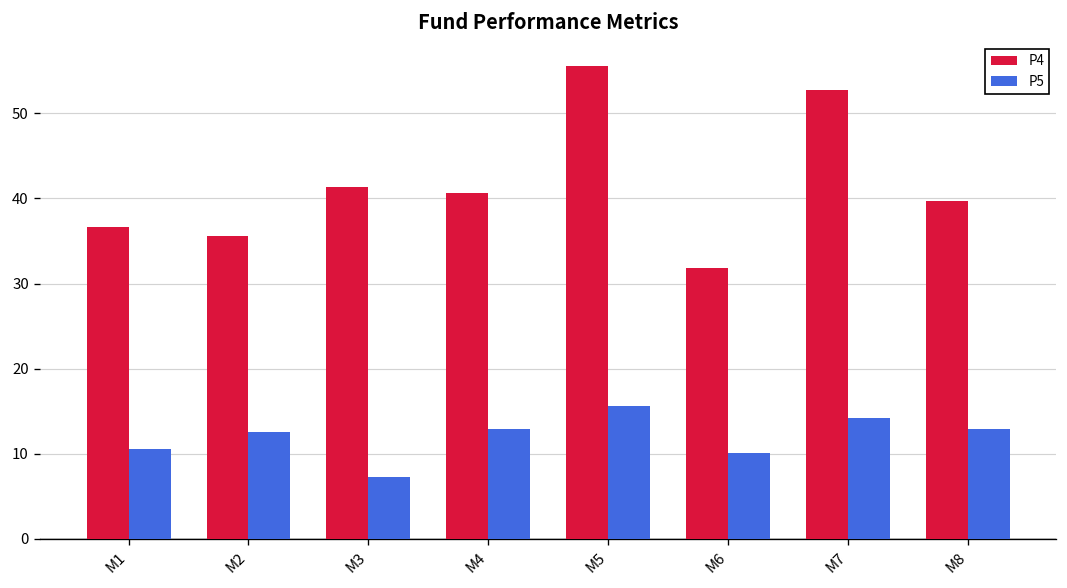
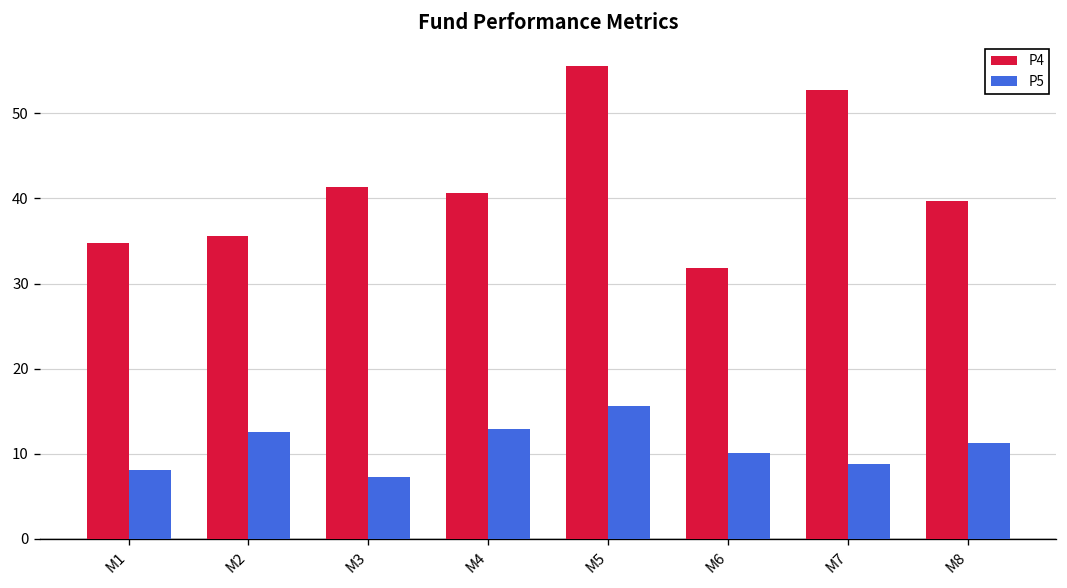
  {
    "P4": {
-     "M1": 37,
+     "M1": 35,
      "M2": 36,
      "M3": 41,
      "M4": 41,
      "M5": 56,
      "M6": 32,
      "M7": 53,
      "M8": 40
    },
    "P5": {
-     "M1": 11,
+     "M1": 8,
      "M2": 13,
      "M3": 7,
      "M4": 13,
      "M5": 16,
      "M6": 10,
-     "M7": 14,
-     "M8": 13
+     "M7": 9,
+     "M8": 11
    }
  }
